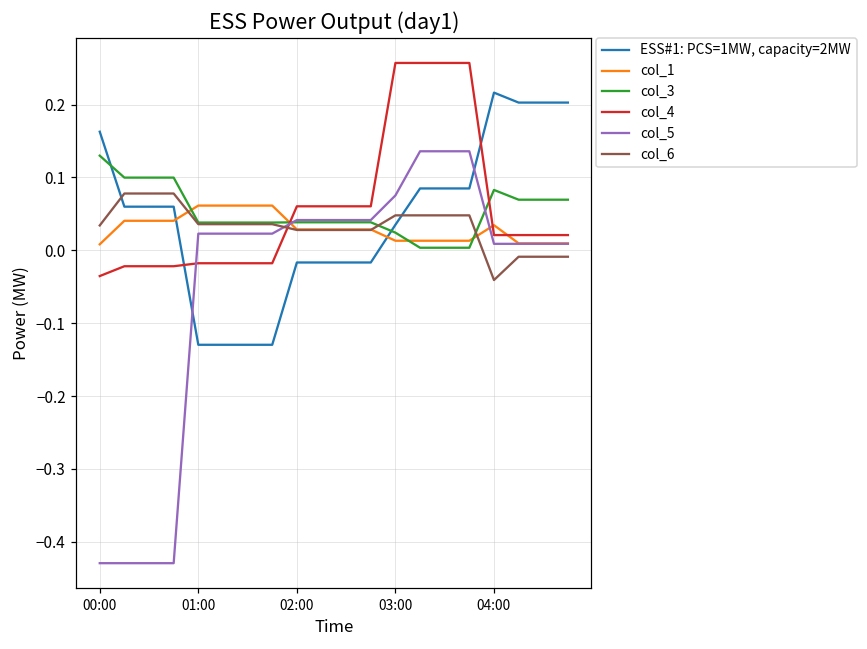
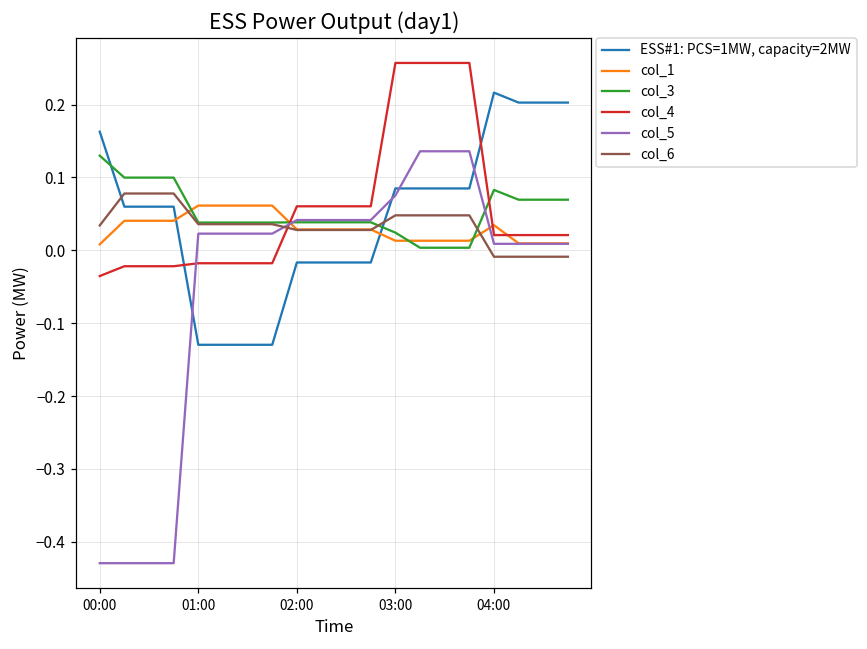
  {
    "ESS#1: PCS=1MW, capacity=2MW": {
      "00:00": 0.16,
      "01:00": -0.13,
      "02:00": -0.02,
-     "03:00": 0.04,
+     "03:00": 0.08,
      "04:00": 0.22
    },
    "col_1": {
      "00:00": 0.01,
      "01:00": 0.06,
      "03:00": 0.01,
      "04:00": 0.03
    },
    "col_3": {
      "00:00": 0.13,
      "03:00": 0.02,
      "04:00": 0.08
    },
    "col_4": {
      "00:00": -0.04,
      "01:00": -0.02,
      "02:00": 0.06,
      "03:00": 0.26,
      "04:00": 0.02
    },
    "col_5": {
      "00:00": -0.43,
      "01:00": 0.02,
      "03:00": 0.08,
      "04:00": 0.01
    },
    "col_6": {
      "00:00": 0.03,
      "03:00": 0.05,
-     "04:00": -0.04
+     "04:00": -0.01
    }
  }
